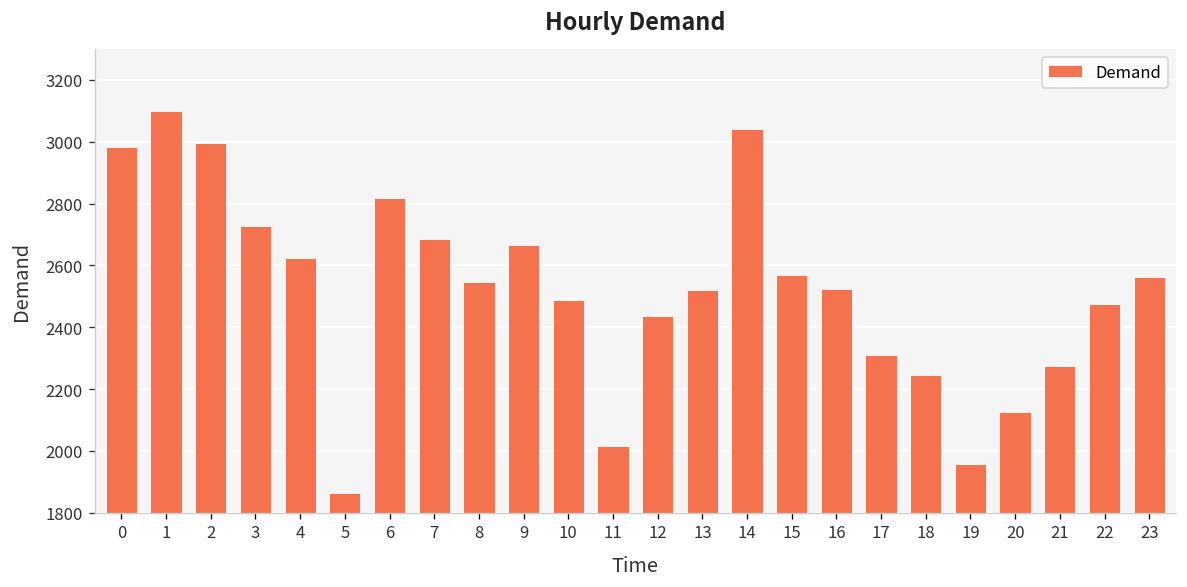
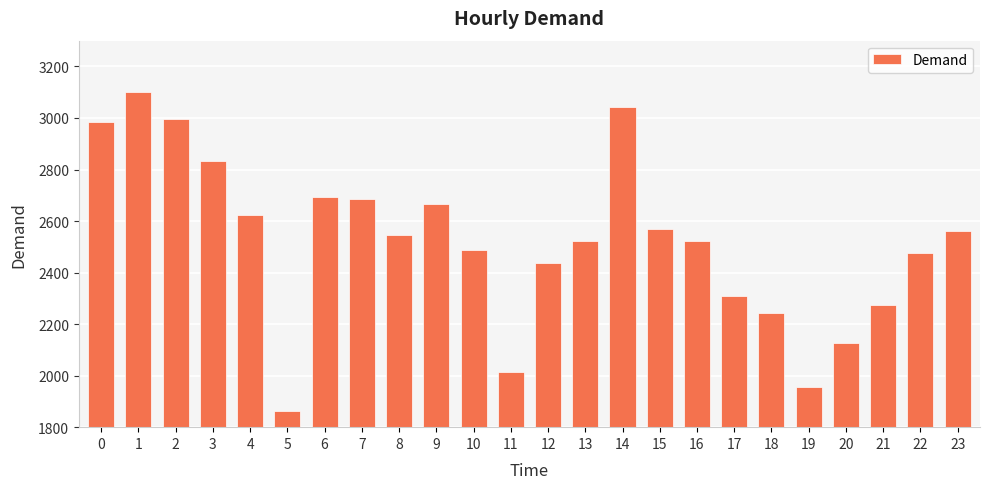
  {
    "0": 2980,
    "1": 3100,
    "2": 3000,
-   "3": 2730,
+   "3": 2830,
    "4": 2620,
    "5": 1860,
-   "6": 2820,
+   "6": 2700,
    "7": 2690,
    "8": 2550,
    "9": 2670,
    "10": 2490,
    "11": 2020,
    "12": 2440,
    "13": 2520,
    "14": 3040,
    "15": 2570,
    "16": 2520,
    "17": 2310,
    "18": 2250,
    "19": 1960,
    "20": 2130,
    "21": 2280,
    "22": 2480,
    "23": 2560
  }
